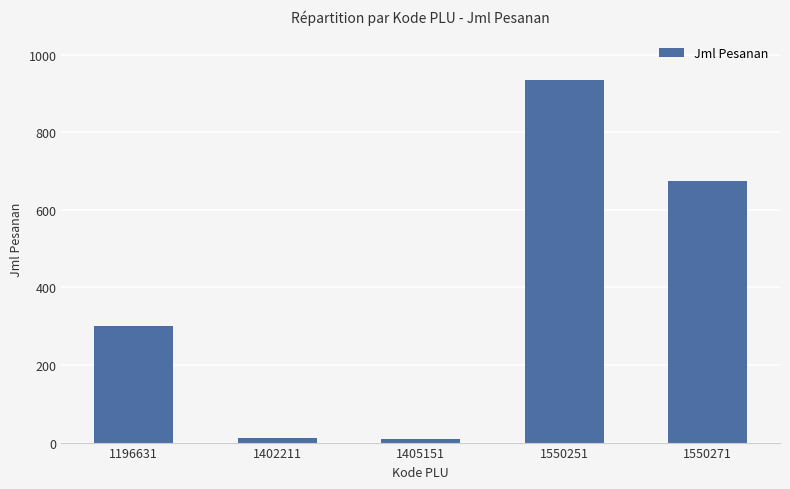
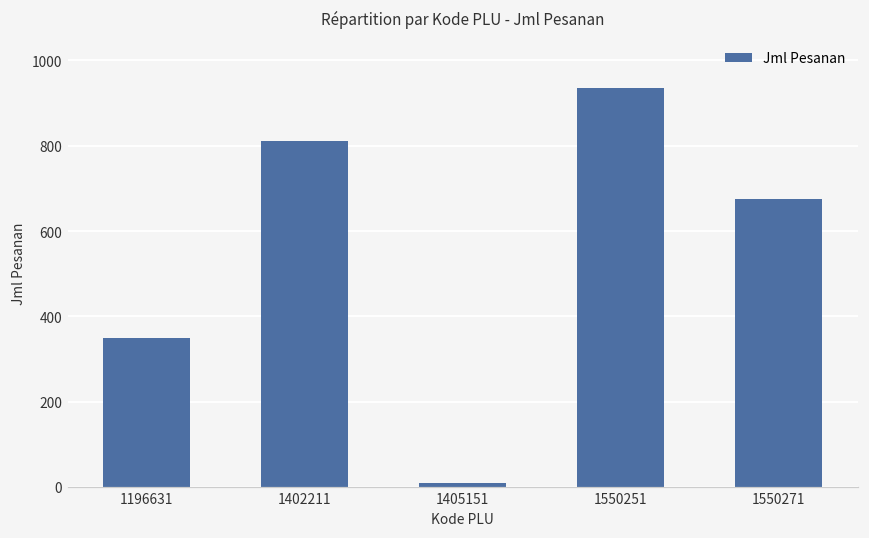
  {
-   "1196631": 300,
-   "1402211": 10,
+   "1196631": 350,
+   "1402211": 810,
    "1405151": 10,
    "1550251": 940,
    "1550271": 680
  }
